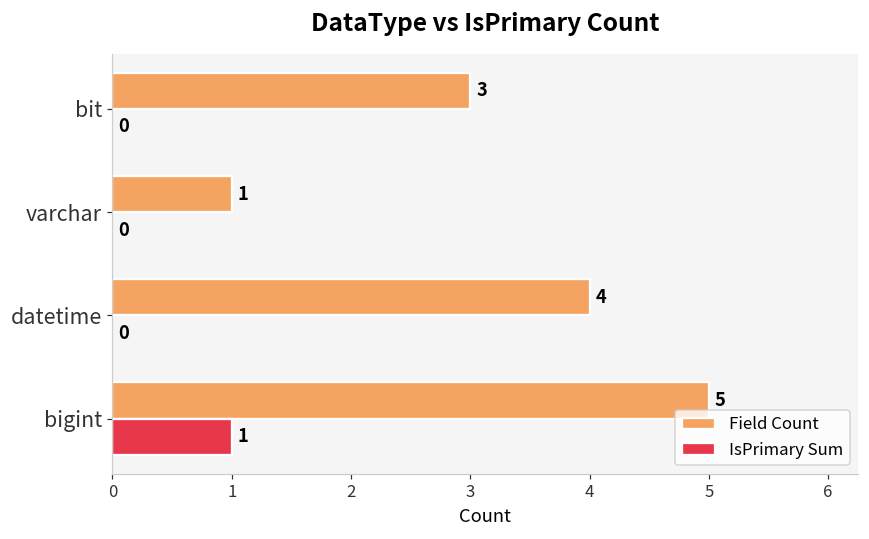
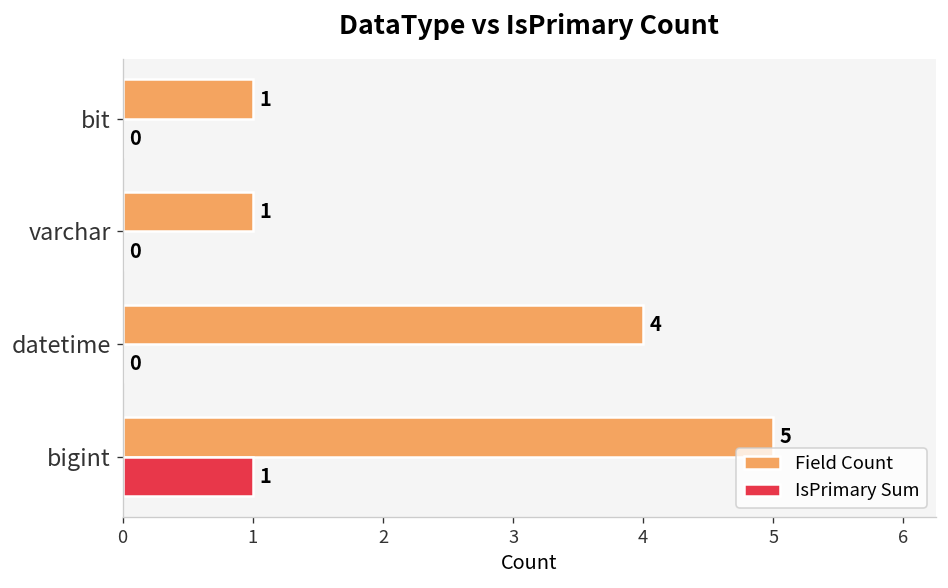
  {
    "Field Count": {
-     "bit": 3,
+     "bit": 1,
      "varchar": 1,
      "datetime": 4
    },
    "IsPrimary Sum": {
      "bit": 0,
      "varchar": 0,
      "datetime": 0,
      "bigint": 1
    }
  }
